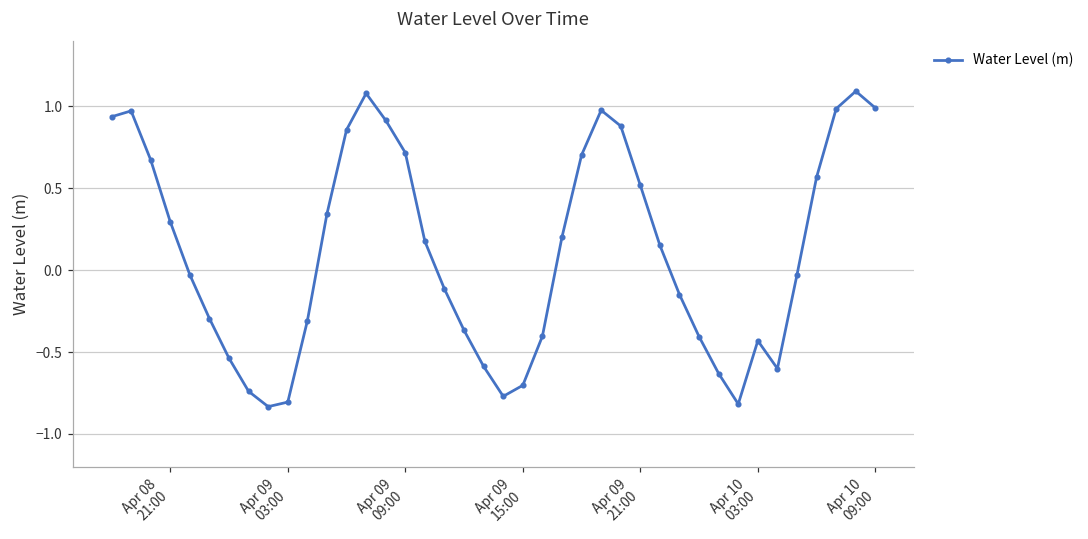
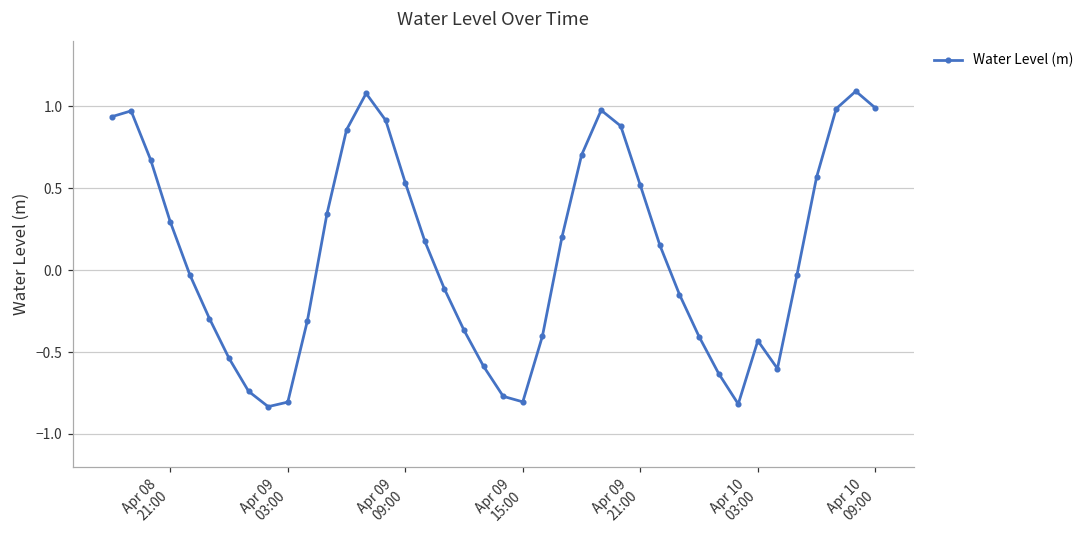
  {
    "Apr 08 21:00": 0.29,
    "Apr 09 03:00": -0.81,
-   "Apr 09 09:00": 0.72,
-   "Apr 09 15:00": -0.70,
+   "Apr 09 09:00": 0.53,
+   "Apr 09 15:00": -0.80,
    "Apr 09 21:00": 0.52,
    "Apr 10 03:00": -0.43,
    "Apr 10 09:00": 0.99
  }
